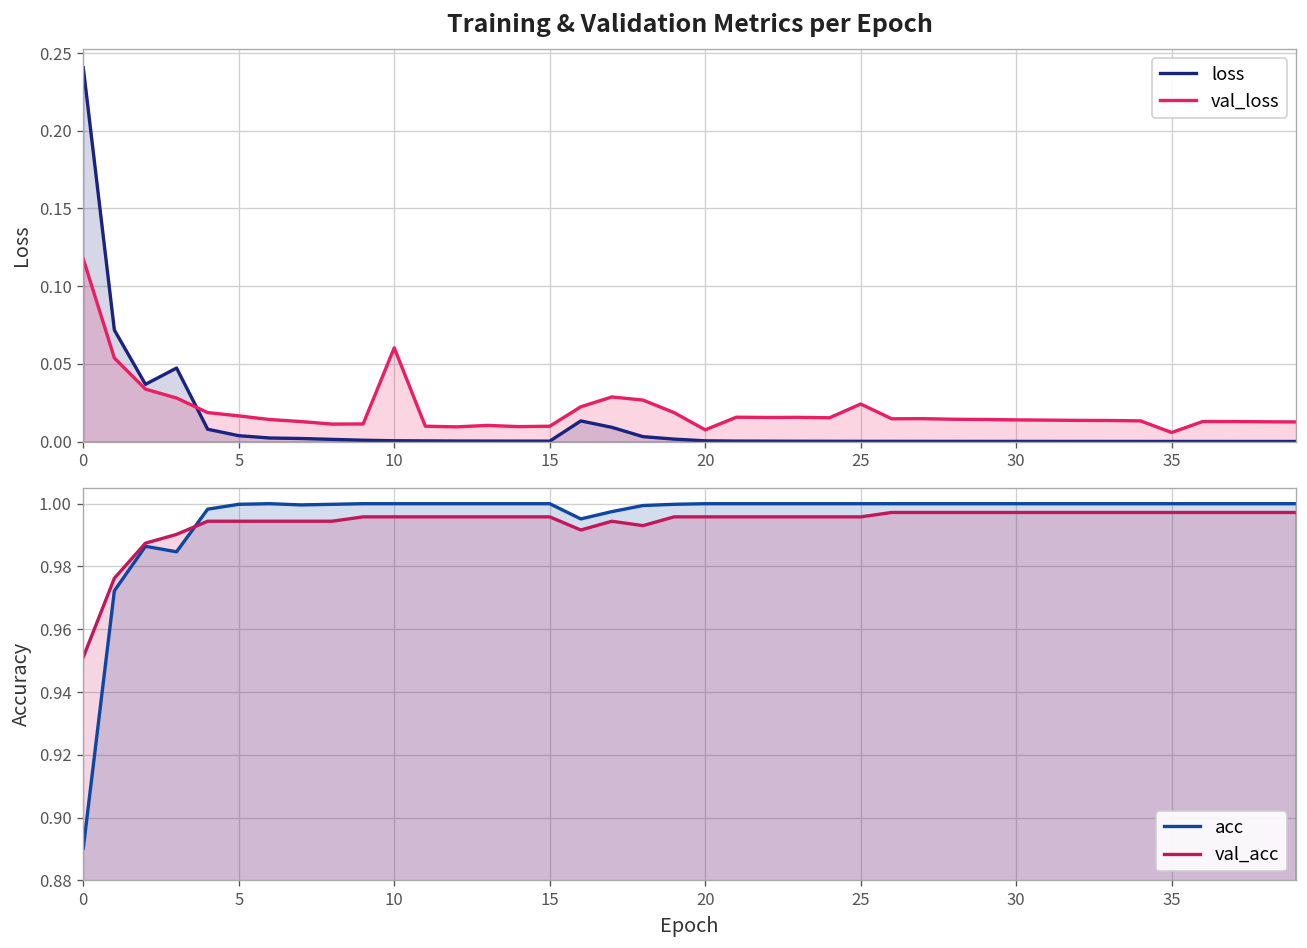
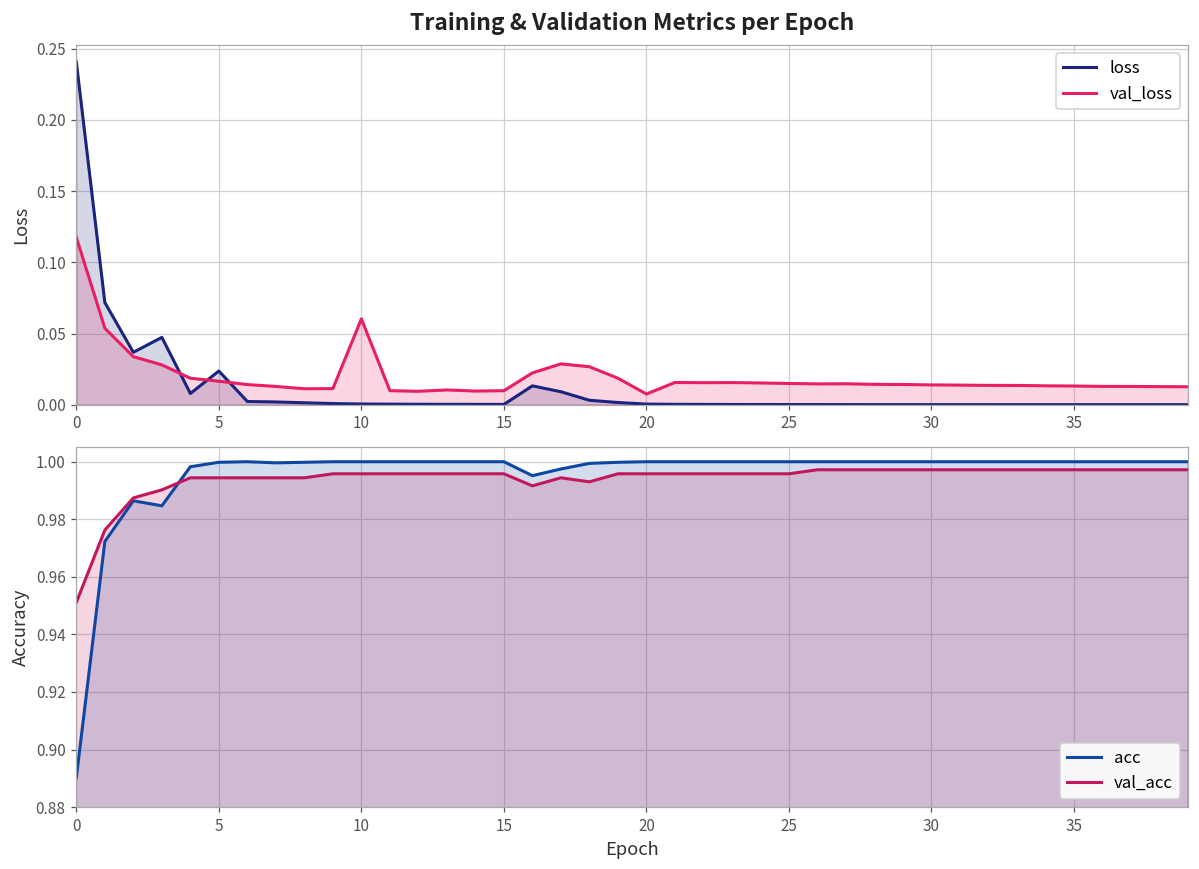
  {
    "Training & Validation Metrics per Epoch": {
      "loss": {
        "0": 0.241,
-       "5": 0.004,
+       "5": 0.024,
        "10": 0.001,
        "15": 0.000,
        "20": 0.000,
        "25": 0.000,
        "30": 0.000,
        "35": 0.000
      },
      "val_loss": {
        "0": 0.118,
        "5": 0.017,
        "10": 0.060,
        "15": 0.010,
        "20": 0.008,
-       "25": 0.024,
+       "25": 0.015,
        "30": 0.014,
-       "35": 0.006
+       "35": 0.013
      }
    }
  }
